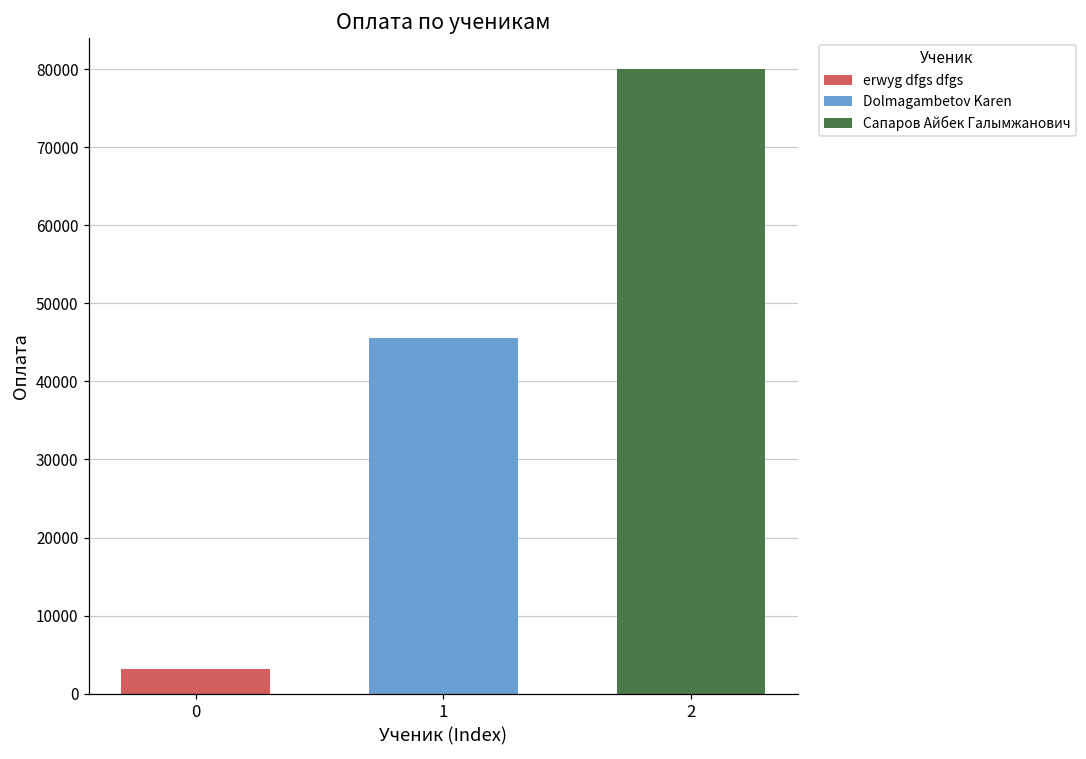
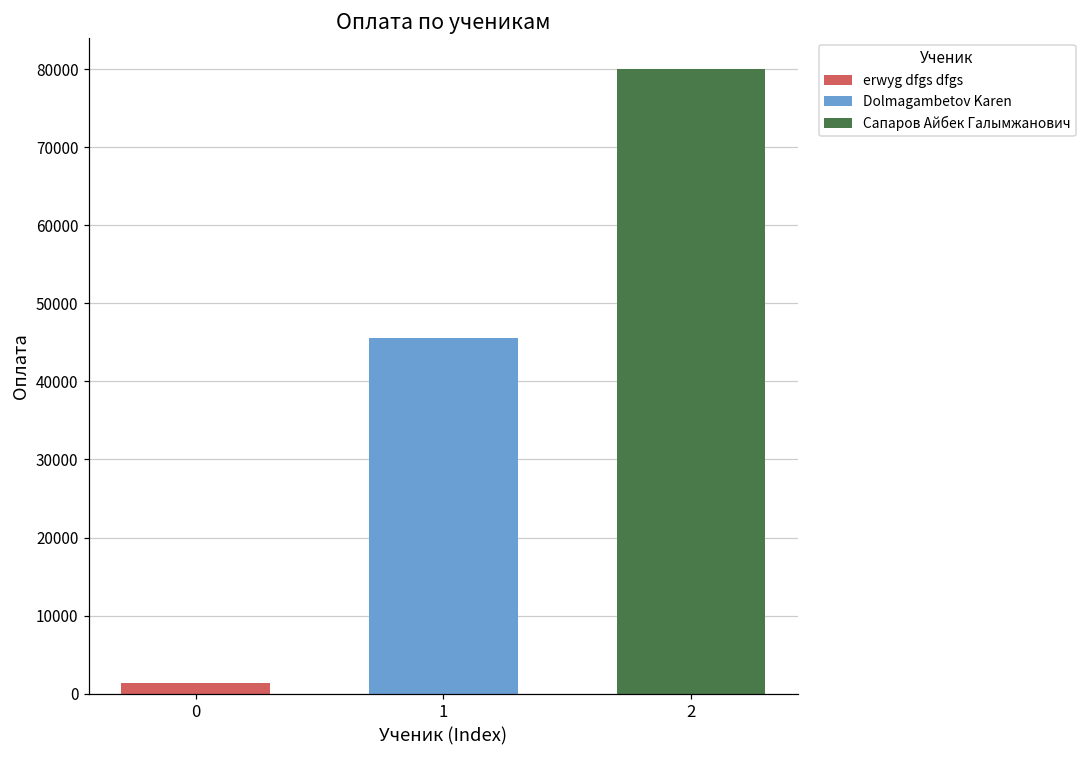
  {
-   "0": 3000,
+   "0": 1000,
    "1": 46000,
    "2": 80000
  }
